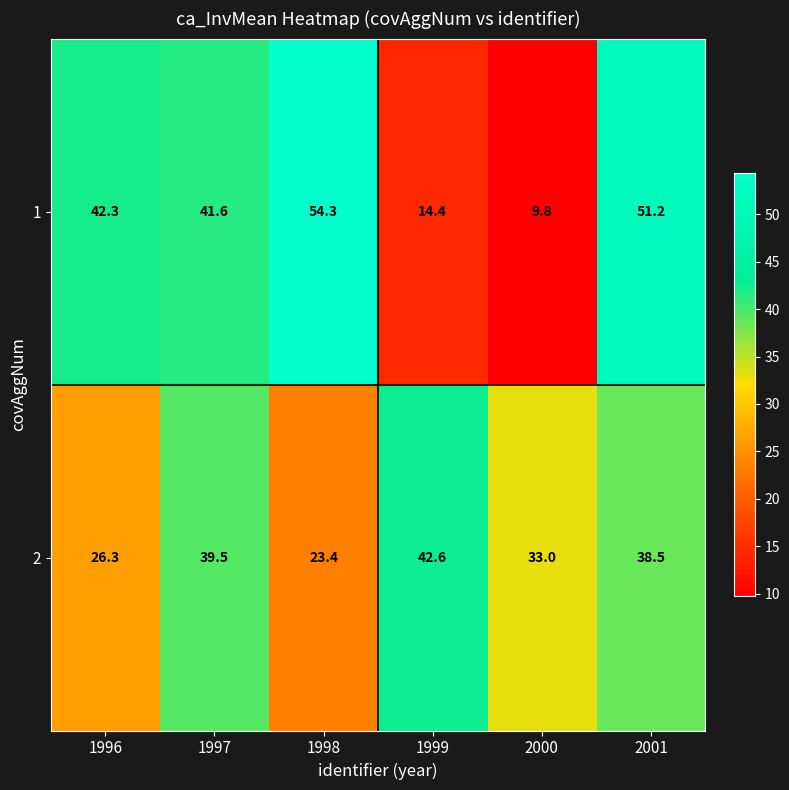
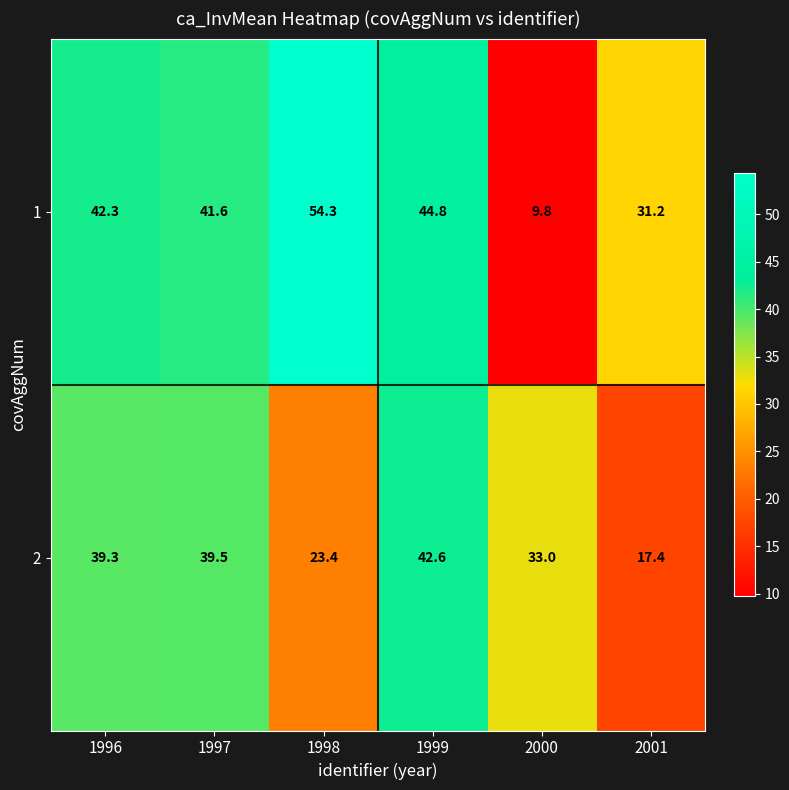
  {
    "1": {
      "1996": 42.3,
      "1997": 41.6,
      "1998": 54.3,
-     "1999": 14.4,
+     "1999": 44.8,
      "2000": 9.8,
-     "2001": 51.2
+     "2001": 31.2
    },
    "2": {
-     "1996": 26.3,
+     "1996": 39.3,
      "1997": 39.5,
      "1998": 23.4,
      "1999": 42.6,
      "2000": 33.0,
-     "2001": 38.5
+     "2001": 17.4
    }
  }
